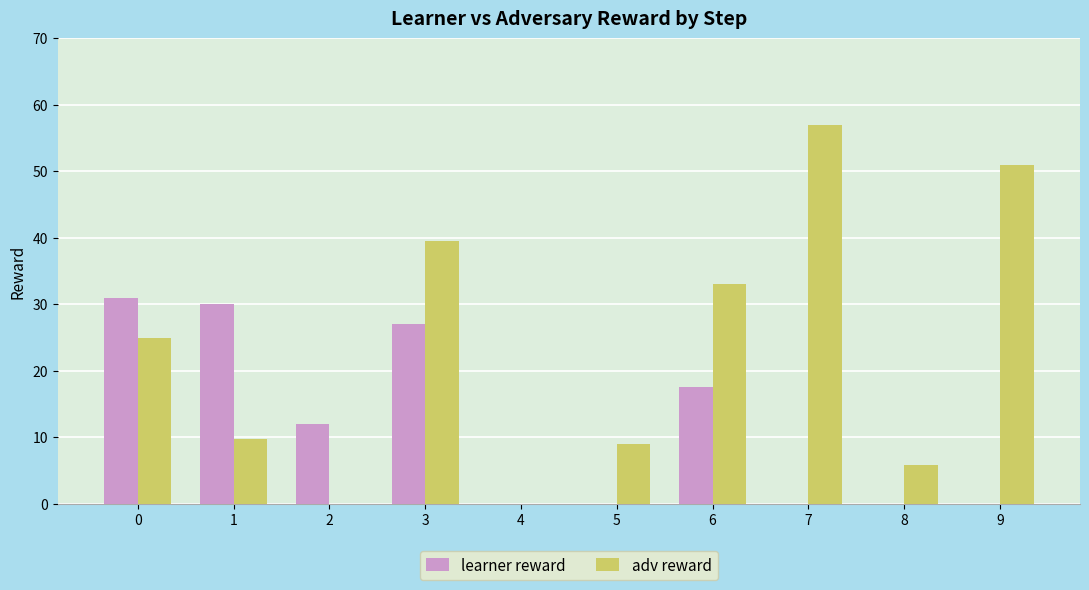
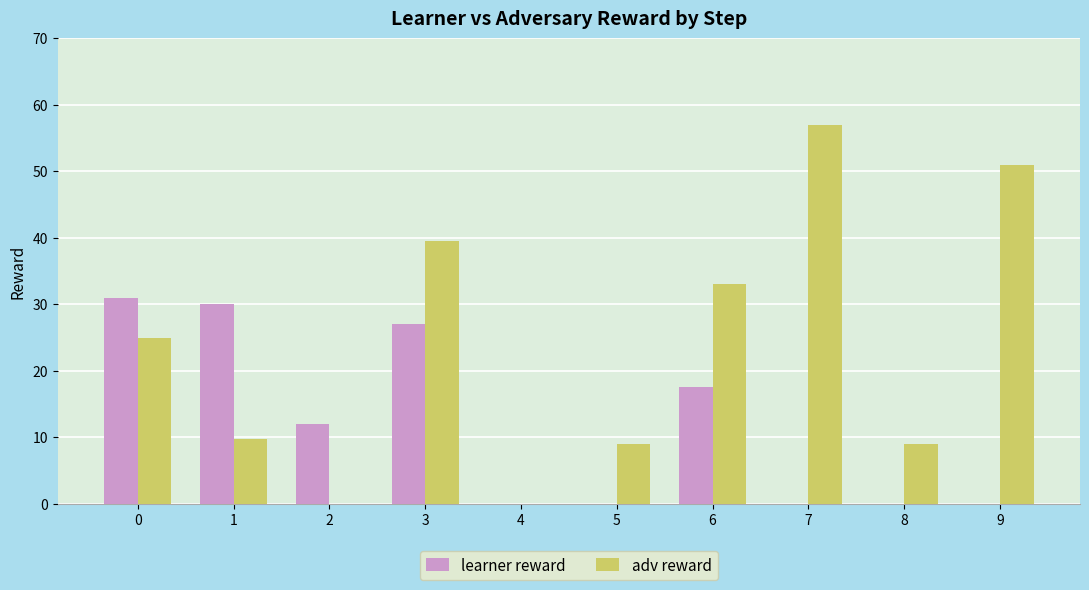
  {
    "learner reward": {
      "0": 31,
      "1": 30,
      "2": 12,
      "3": 27,
      "4": 0,
      "5": 0,
      "6": 18,
      "7": 0,
      "8": 0,
      "9": 0
    },
    "adv reward": {
      "0": 25,
      "1": 10,
      "2": 0,
      "3": 40,
      "4": 0,
      "5": 9,
      "6": 33,
      "7": 57,
-     "8": 6,
+     "8": 9,
      "9": 51
    }
  }
